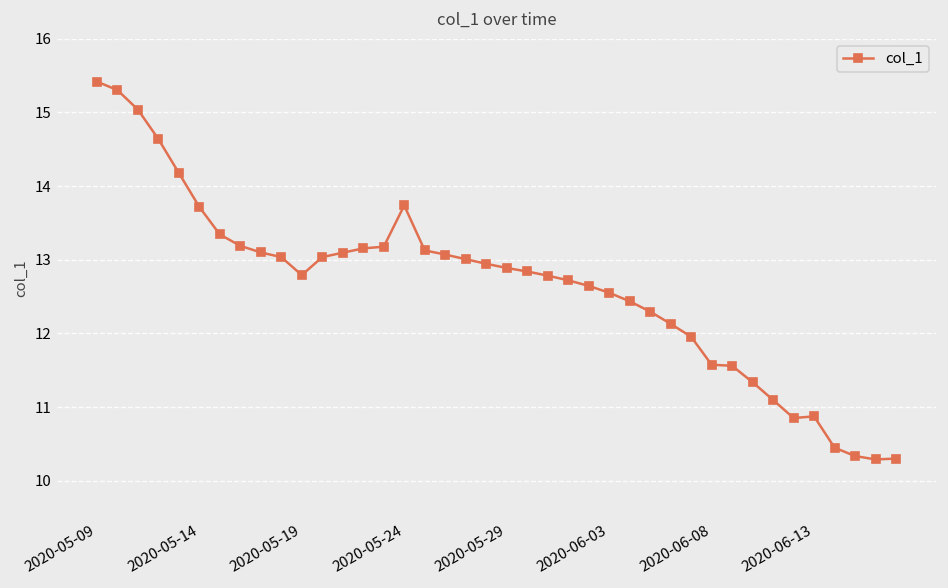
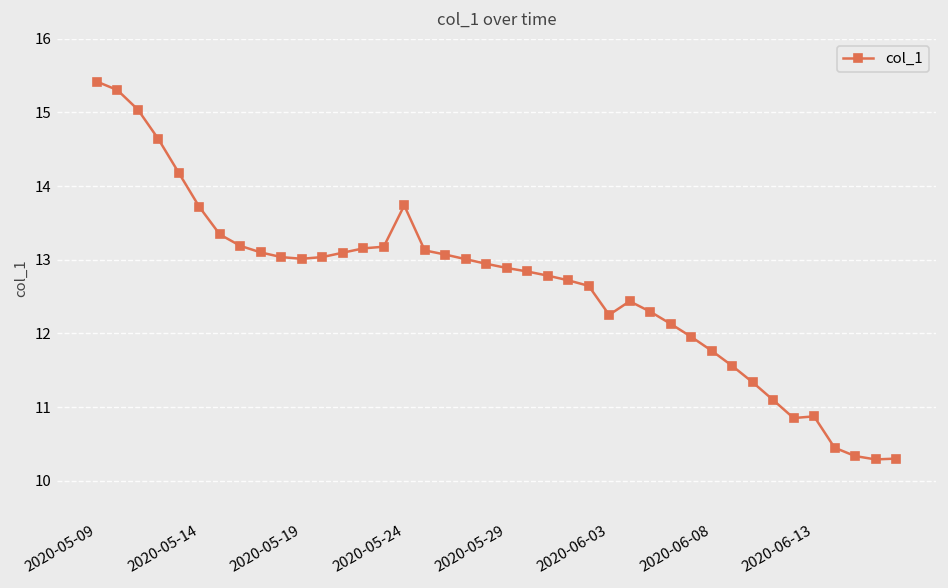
  {
    "2020-05-09": 15.4,
    "2020-05-14": 13.7,
-   "2020-05-19": 12.8,
+   "2020-05-19": 13.0,
    "2020-05-24": 13.7,
    "2020-05-29": 12.9,
-   "2020-06-03": 12.6,
-   "2020-06-08": 11.6,
+   "2020-06-03": 12.3,
+   "2020-06-08": 11.8,
    "2020-06-13": 10.9
  }
